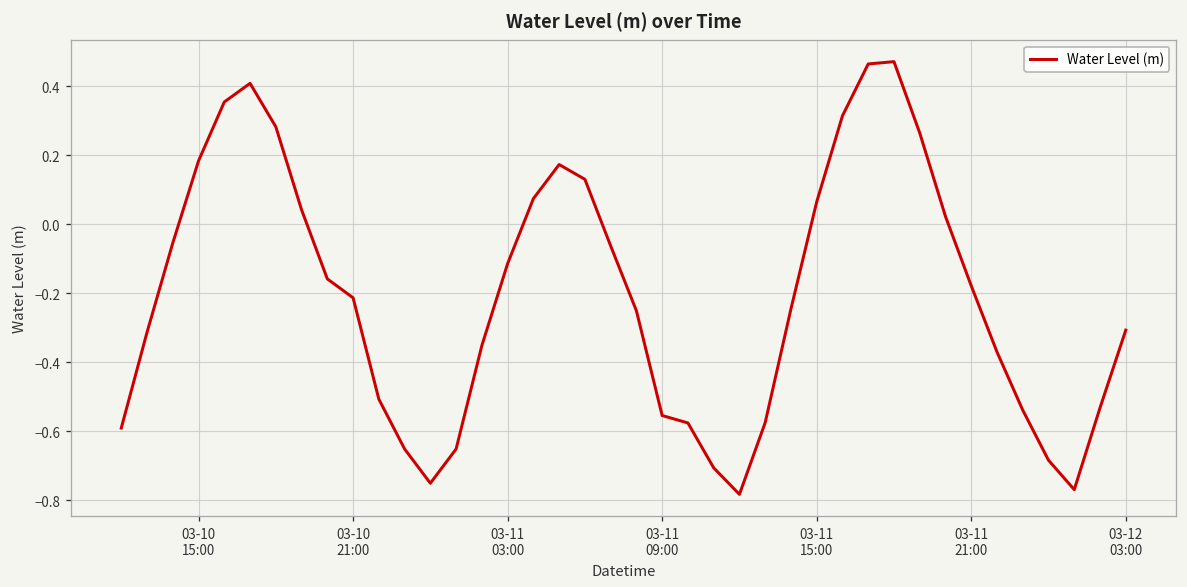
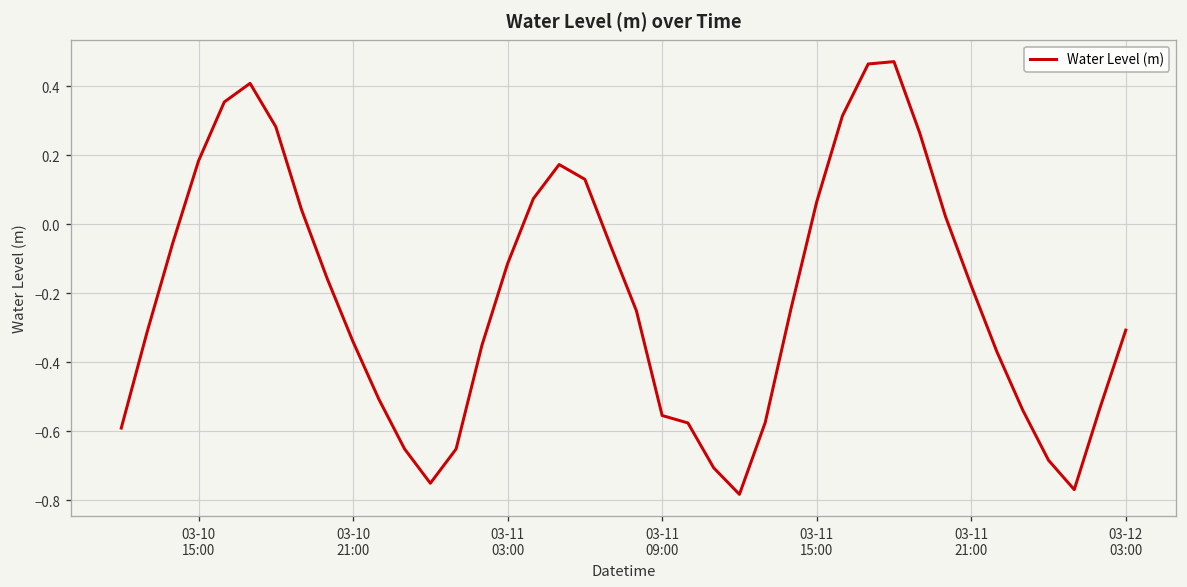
  {
    "03-10 15:00": 0.18,
-   "03-10 21:00": -0.21,
+   "03-10 21:00": -0.34,
    "03-11 03:00": -0.11,
    "03-11 09:00": -0.55,
    "03-11 15:00": 0.06,
    "03-11 21:00": -0.18,
    "03-12 03:00": -0.31
  }
